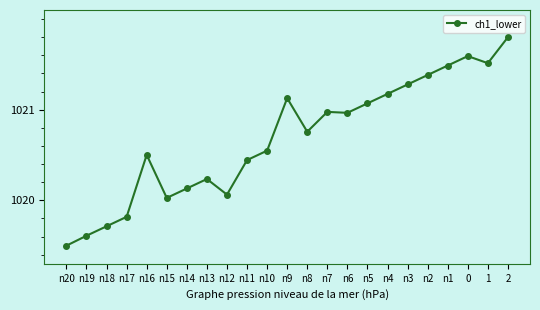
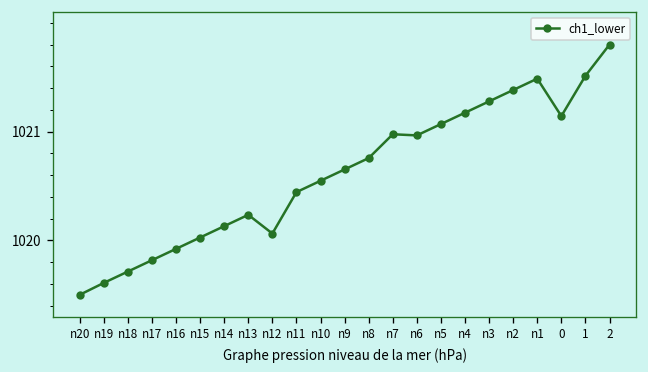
  {
    "n20": 1019.5,
    "n19": 1019.6,
    "n18": 1019.7,
    "n17": 1019.8,
-   "n16": 1020.5,
+   "n16": 1019.9,
    "n15": 1020.0,
    "n14": 1020.1,
    "n13": 1020.2,
    "n12": 1020.1,
    "n11": 1020.4,
    "n10": 1020.5,
-   "n9": 1021.1,
+   "n9": 1020.7,
    "n8": 1020.8,
    "n7": 1021.0,
    "n6": 1021.0,
    "n5": 1021.1,
    "n4": 1021.2,
    "n3": 1021.3,
    "n2": 1021.4,
    "n1": 1021.5,
-   "0": 1021.6,
+   "0": 1021.1,
    "1": 1021.5,
    "2": 1021.8
  }
